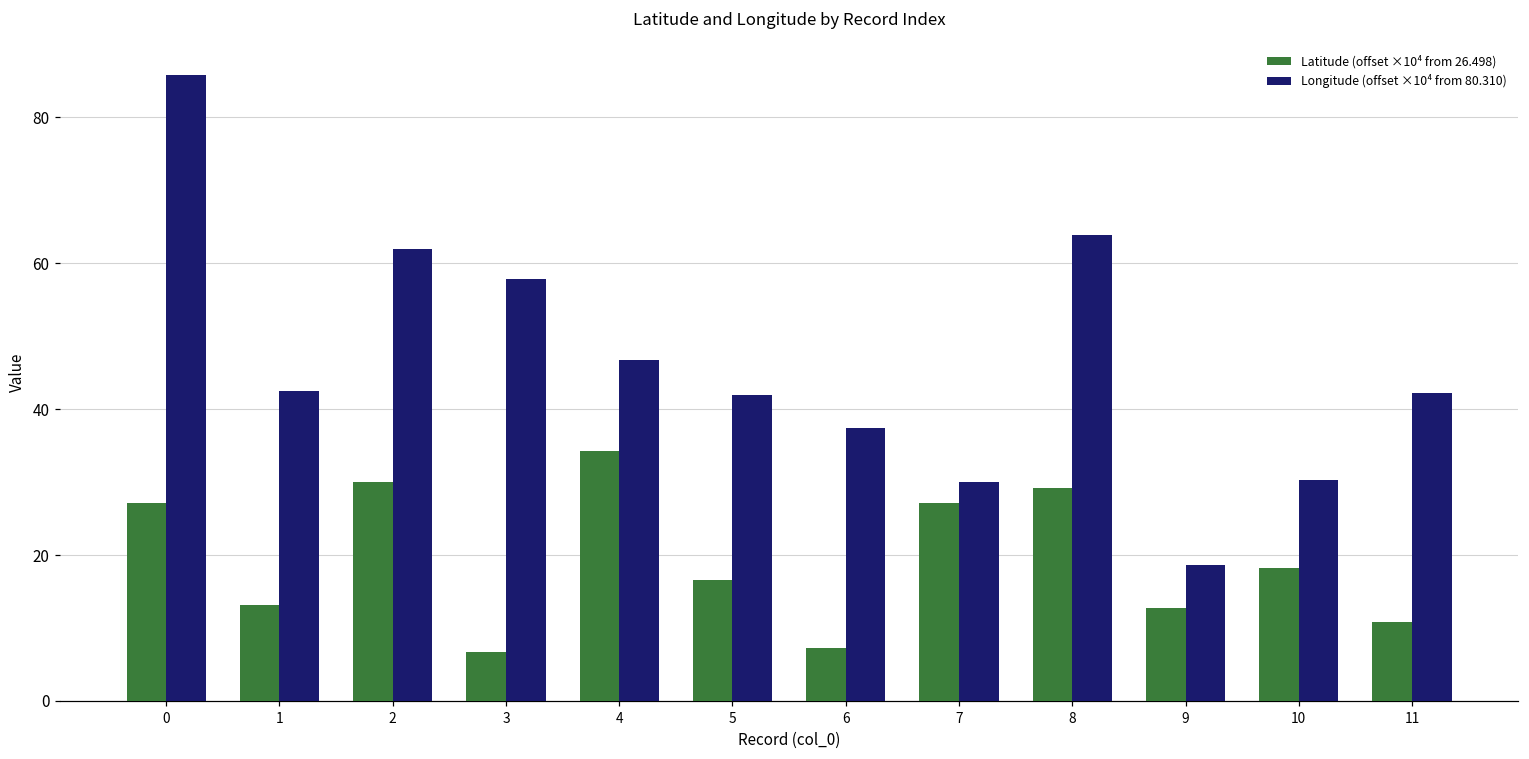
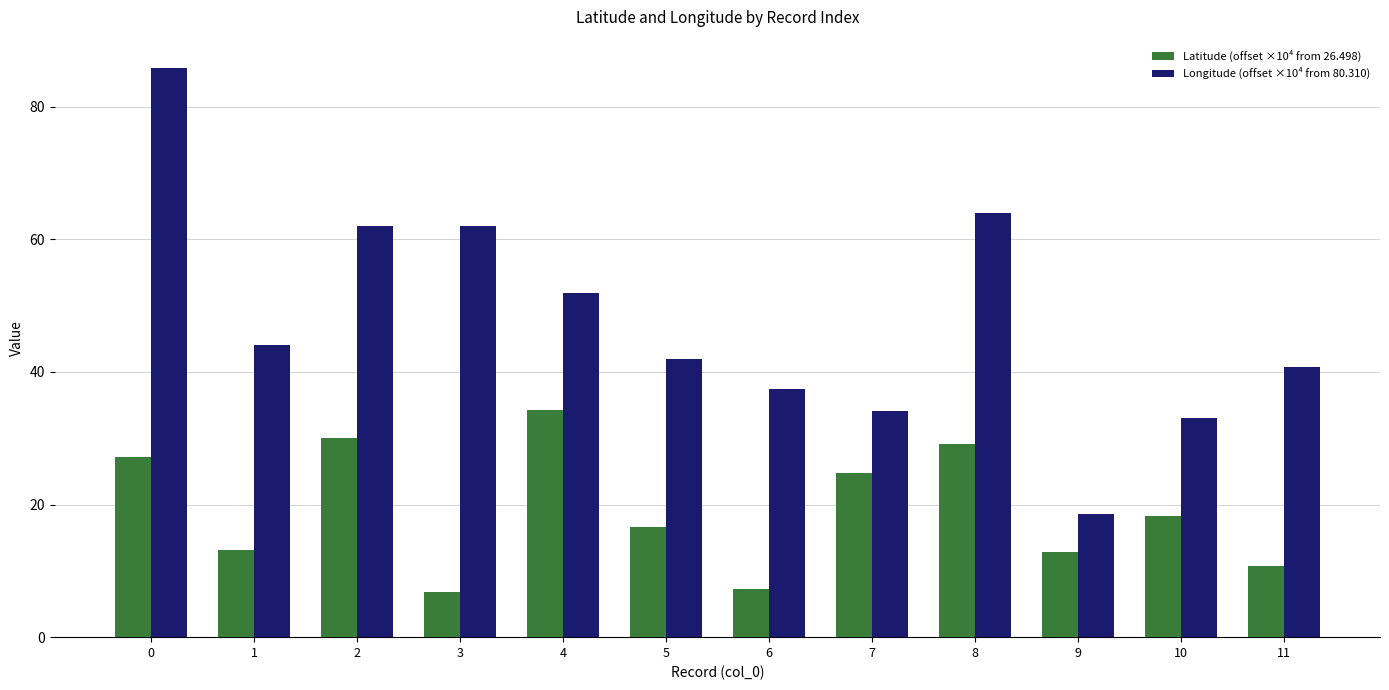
  {
    "Latitude (offset ×10⁴ from 26.498)": {
      "0": 27,
      "1": 13,
      "2": 30,
      "3": 7,
      "4": 34,
      "5": 17,
      "6": 7,
-     "7": 27,
+     "7": 25,
      "8": 29,
      "9": 13,
      "10": 18,
      "11": 11
    },
    "Longitude (offset ×10⁴ from 80.310)": {
      "0": 86,
-     "1": 42,
+     "1": 44,
      "2": 62,
-     "3": 58,
-     "4": 47,
+     "3": 62,
+     "4": 52,
      "5": 42,
      "6": 37,
-     "7": 30,
+     "7": 34,
      "8": 64,
      "9": 19,
-     "10": 30,
-     "11": 42
+     "10": 33,
+     "11": 41
    }
  }
